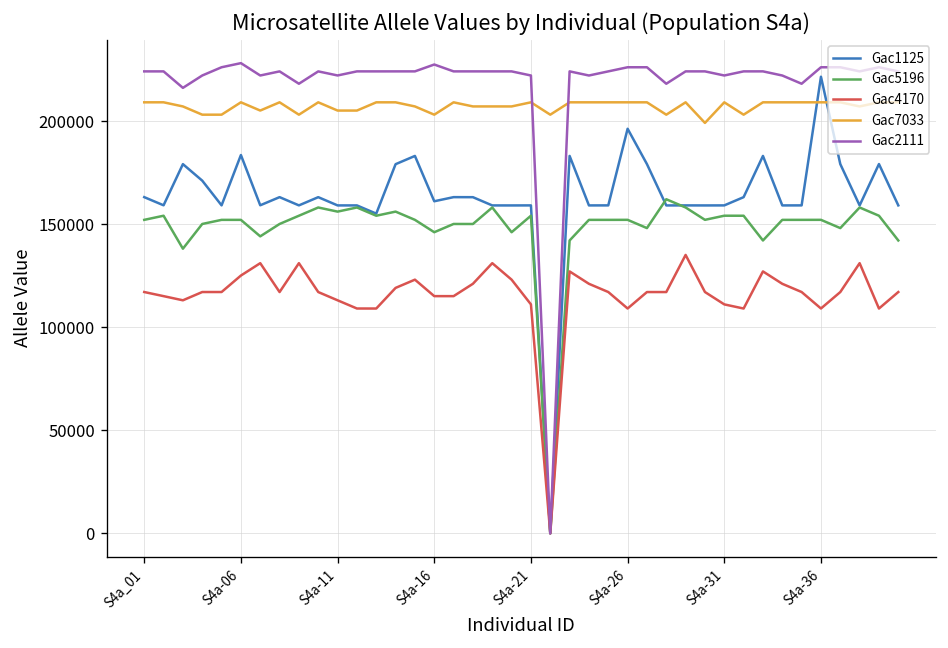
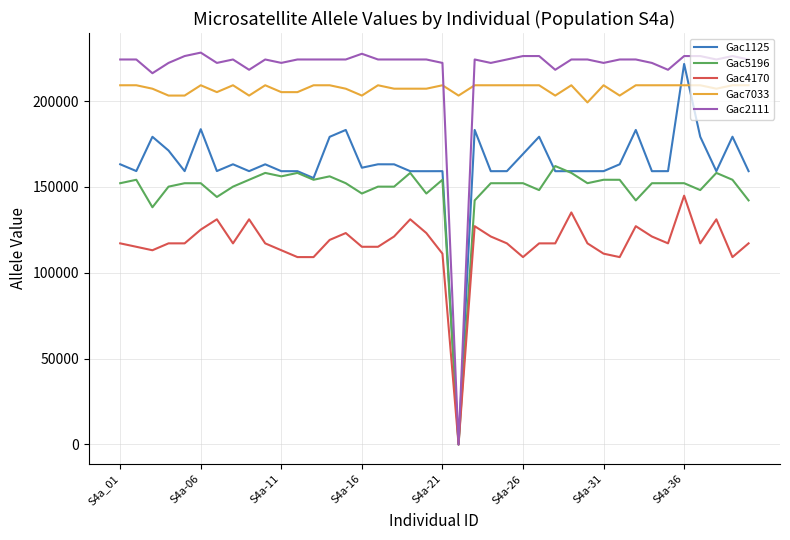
  {
    "Gac1125": {
      "S4a_01": 163000,
      "S4a-06": 184000,
      "S4a-11": 159000,
      "S4a-16": 161000,
      "S4a-21": 159000,
-     "S4a-26": 196000,
+     "S4a-26": 169000,
      "S4a-31": 159000,
      "S4a-36": 222000
    },
    "Gac5196": {
      "S4a_01": 152000,
      "S4a-06": 152000,
      "S4a-11": 156000,
      "S4a-16": 146000,
      "S4a-21": 154000,
      "S4a-26": 152000,
      "S4a-31": 154000,
      "S4a-36": 152000
    },
    "Gac4170": {
      "S4a_01": 117000,
      "S4a-06": 125000,
      "S4a-11": 113000,
      "S4a-16": 115000,
      "S4a-21": 111000,
      "S4a-26": 109000,
      "S4a-31": 111000,
-     "S4a-36": 109000
+     "S4a-36": 145000
    },
    "Gac7033": {
      "S4a_01": 209000,
      "S4a-06": 209000,
      "S4a-11": 205000,
      "S4a-16": 203000,
      "S4a-21": 209000,
      "S4a-26": 209000,
      "S4a-31": 209000,
      "S4a-36": 209000
    },
    "Gac2111": {
      "S4a_01": 224000,
      "S4a-06": 228000,
      "S4a-11": 222000,
      "S4a-16": 228000,
      "S4a-21": 222000,
      "S4a-26": 226000,
      "S4a-31": 222000,
      "S4a-36": 226000
    }
  }
